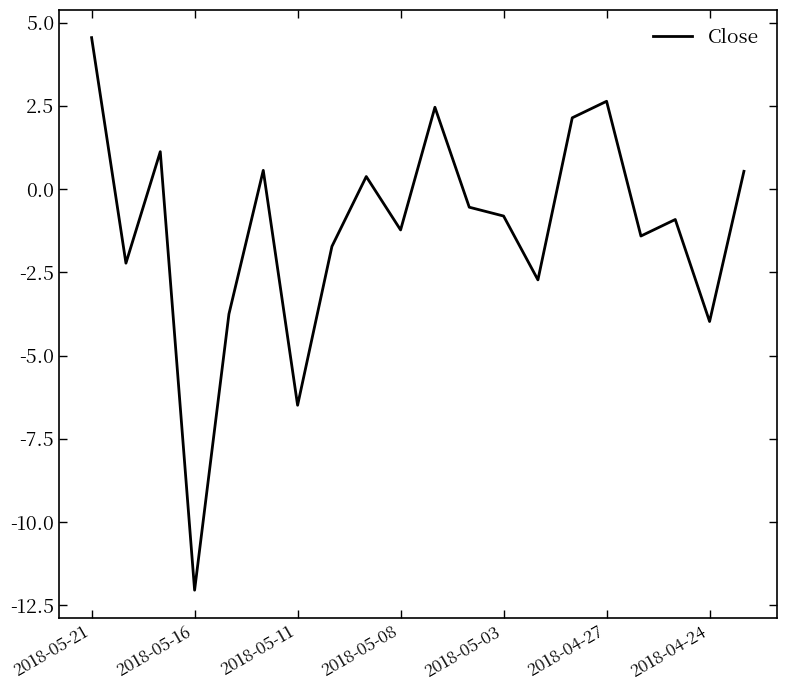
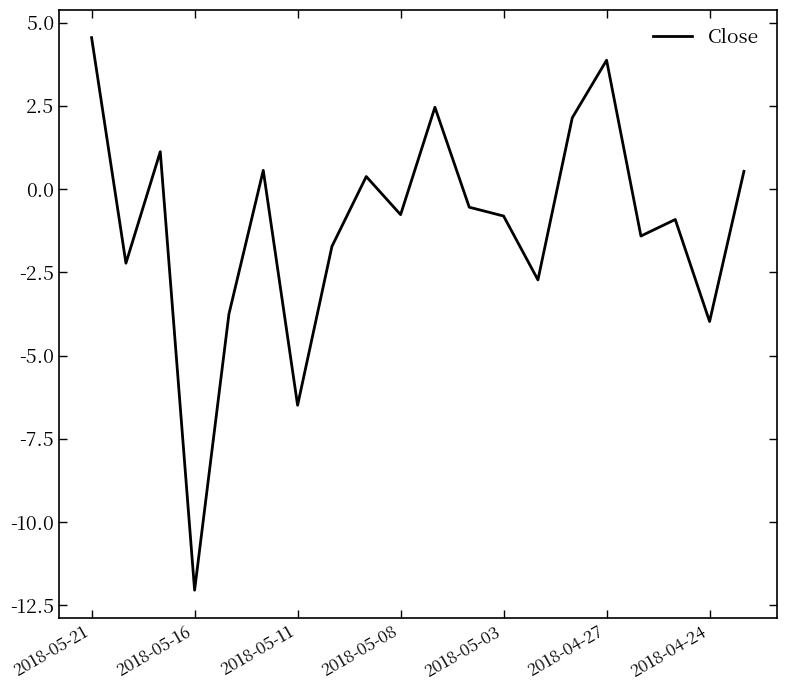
  {
    "2018-05-21": 4.5,
    "2018-05-16": -12.0,
    "2018-05-11": -6.5,
-   "2018-05-08": -1.2,
+   "2018-05-08": -0.8,
    "2018-05-03": -0.8,
-   "2018-04-27": 2.6,
+   "2018-04-27": 3.9,
    "2018-04-24": -4.0
  }
